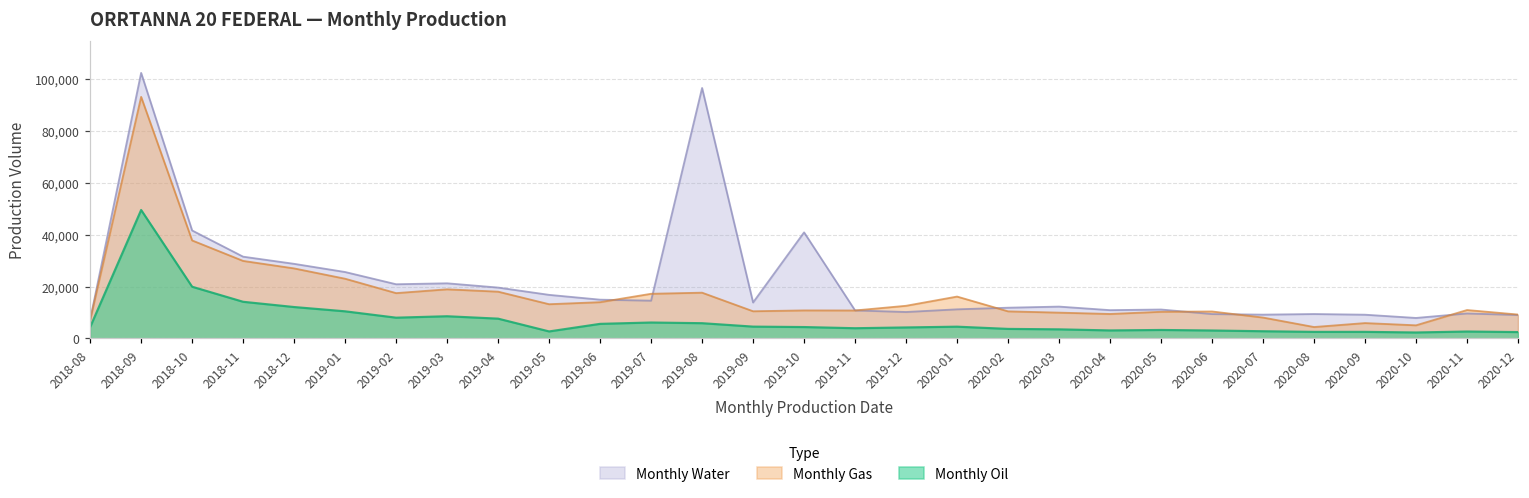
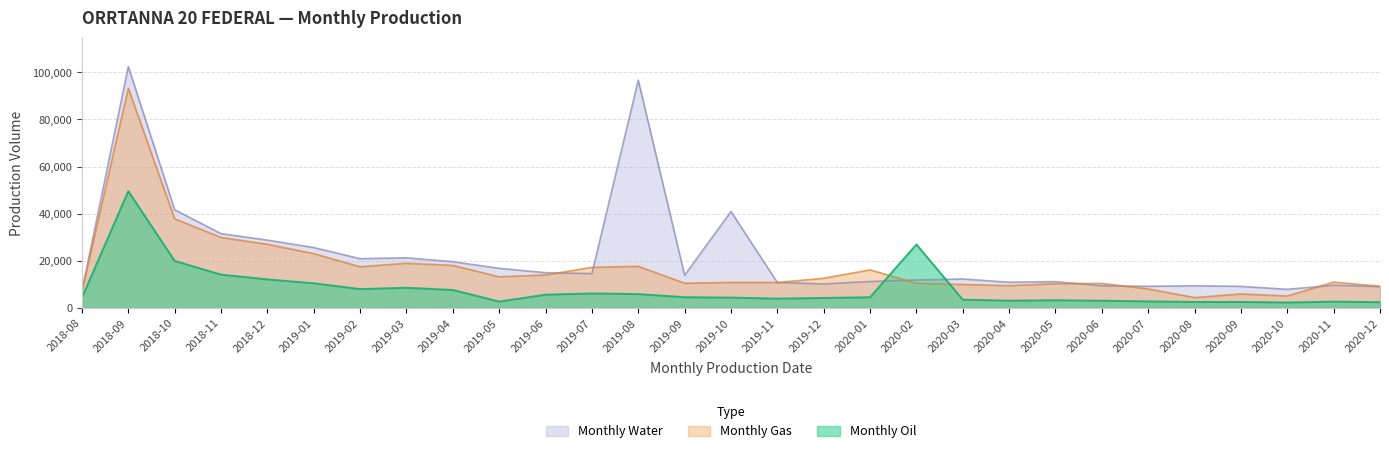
  {
    "Monthly Water": {
      "2018-09": "102,000",
      "2018-10": "42,000",
      "2018-11": "32,000",
      "2018-12": "29,000",
      "2019-01": "26,000",
      "2019-02": "21,000",
      "2019-03": "21,000",
      "2019-04": "20,000",
      "2019-05": "17,000",
      "2019-07": "15,000",
      "2019-08": "97,000",
      "2019-09": "14,000",
      "2019-10": "41,000",
      "2019-12": "10,000",
      "2020-01": "11,000",
      "2020-02": "12,000",
      "2020-03": "12,000",
      "2020-04": "11,000",
      "2020-07": "9,000",
      "2020-08": "9,000",
      "2020-09": "9,000",
      "2020-10": "8,000",
      "2020-11": "10,000"
    },
    "Monthly Gas": {
      "2018-09": "93,000",
      "2018-10": "38,000",
      "2018-11": "30,000",
      "2018-12": "27,000",
      "2019-01": "23,000",
      "2019-02": "17,000",
      "2019-03": "19,000",
      "2019-04": "18,000",
      "2019-05": "13,000",
      "2019-07": "17,000",
      "2019-08": "18,000",
      "2019-09": "10,000",
      "2019-10": "11,000",
      "2019-12": "13,000",
      "2020-01": "16,000",
      "2020-02": "10,000",
      "2020-03": "10,000",
      "2020-04": "9,000",
      "2020-07": "8,000",
      "2020-08": "4,000",
      "2020-09": "6,000",
      "2020-10": "5,000",
      "2020-11": "11,000"
    },
    "Monthly Oil": {
      "2018-08": "4,000",
      "2018-09": "50,000",
      "2018-10": "20,000",
      "2018-11": "14,000",
      "2018-12": "12,000",
      "2019-01": "10,000",
      "2019-02": "8,000",
      "2019-03": "9,000",
      "2019-04": "8,000",
      "2019-05": "3,000",
      "2019-06": "6,000",
      "2019-07": "6,000",
      "2019-08": "6,000",
      "2019-09": "5,000",
      "2019-10": "4,000",
      "2019-11": "4,000",
      "2019-12": "4,000",
      "2020-01": "5,000",
-     "2020-02": "4,000",
+     "2020-02": "27,000",
      "2020-03": "4,000",
      "2020-04": "3,000",
      "2020-05": "3,000",
      "2020-06": "3,000",
      "2020-07": "3,000",
      "2020-08": "3,000",
      "2020-09": "3,000",
      "2020-10": "2,000",
      "2020-11": "3,000",
      "2020-12": "2,000"
    }
  }
